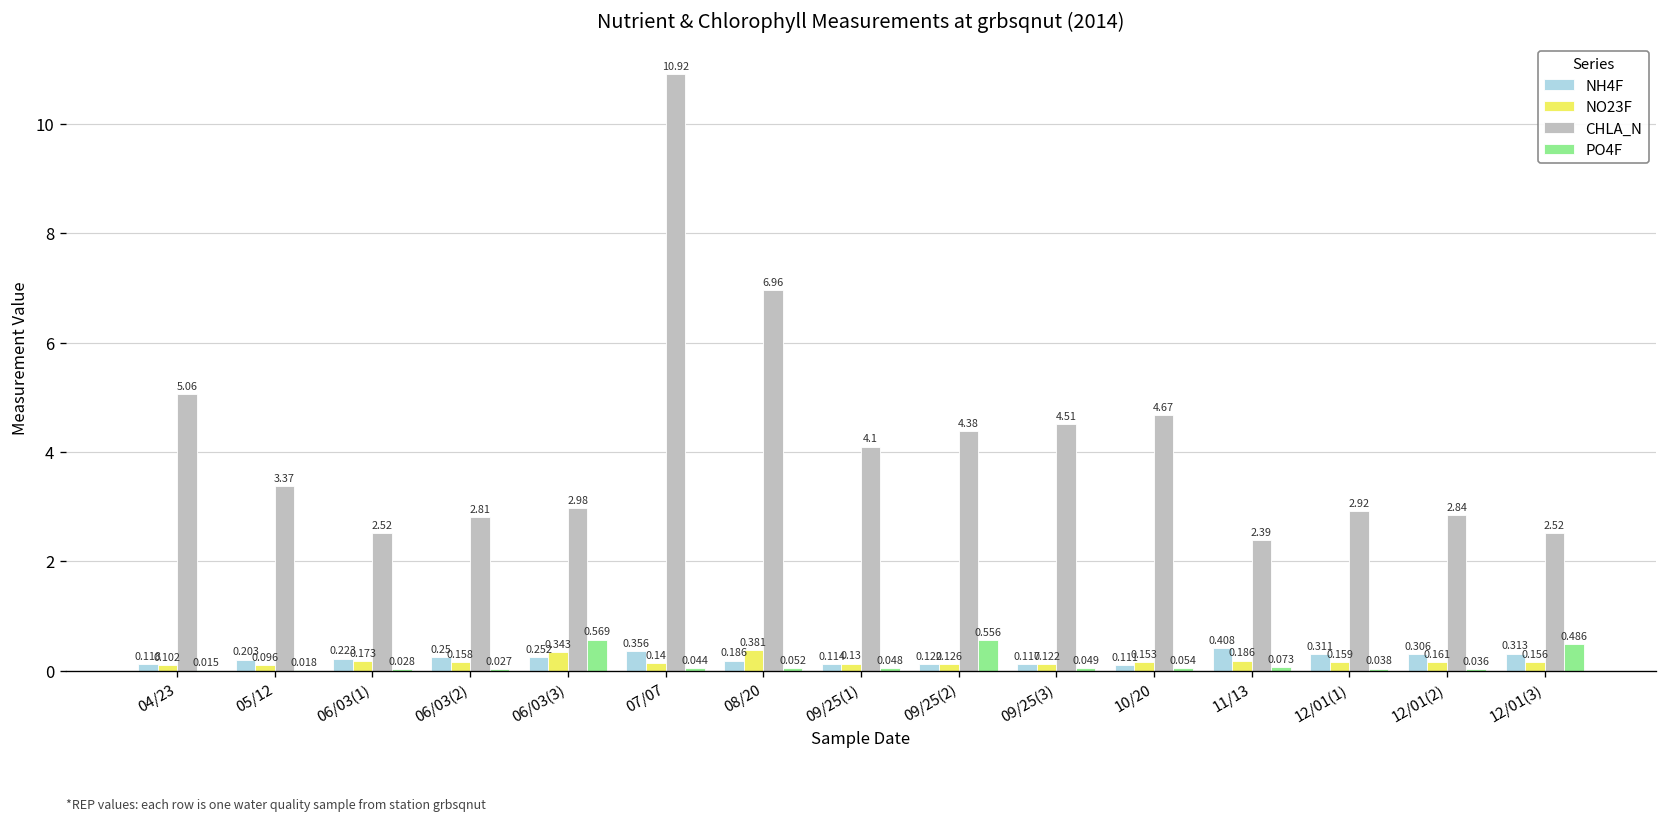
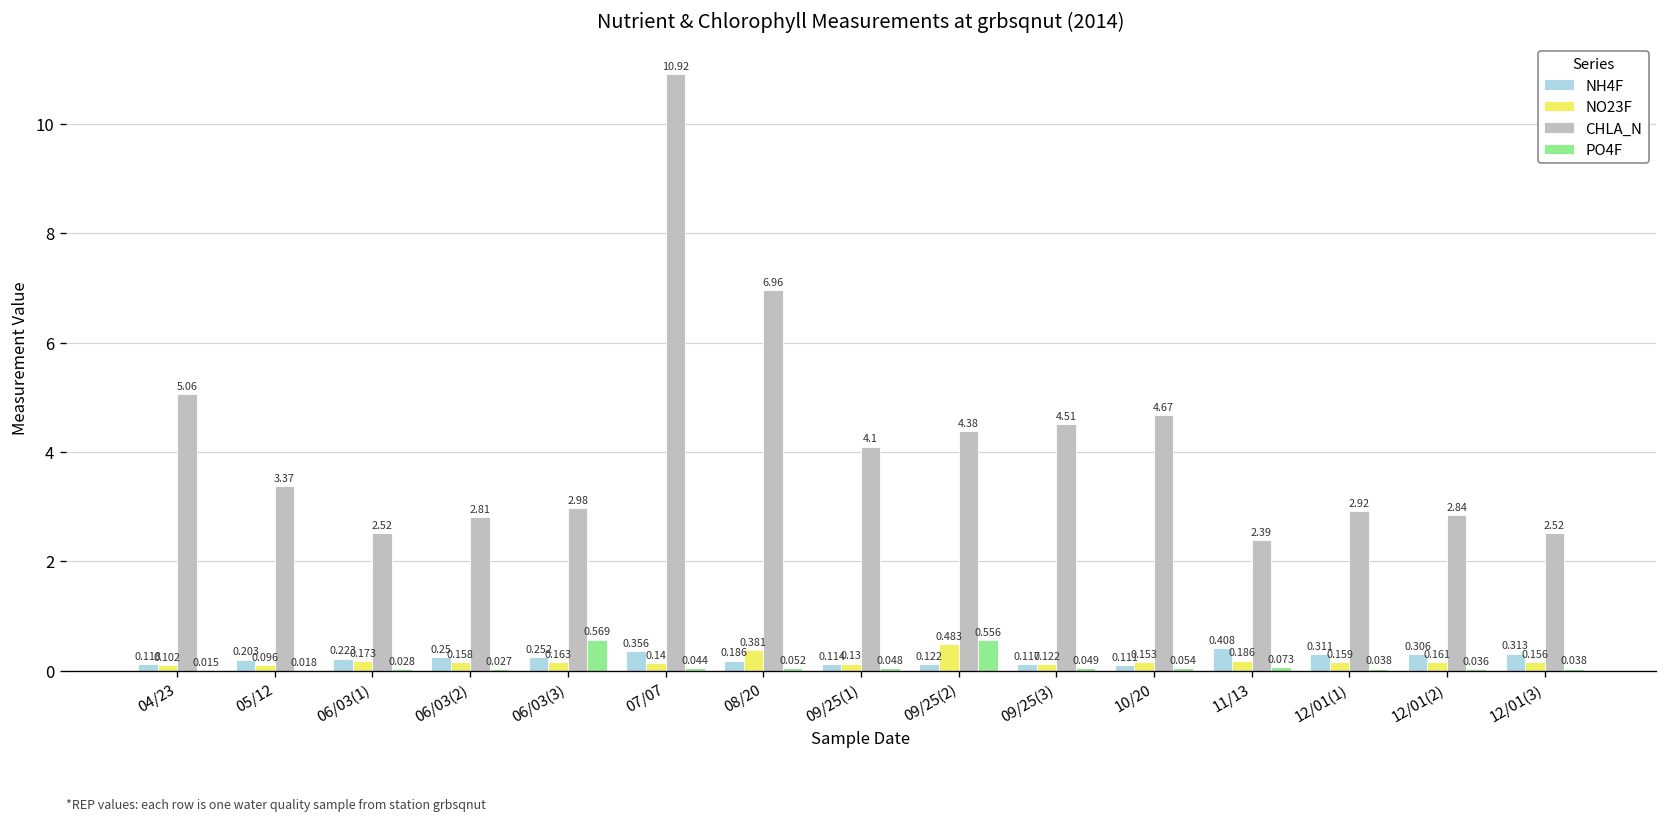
  {
    "NO23F": {
      "05/12": 0.096,
      "06/03(2)": 0.158,
-     "06/03(3)": 0.343,
+     "06/03(3)": 0.163,
      "07/07": 0.14,
      "08/20": 0.381,
-     "09/25(2)": 0.126,
+     "09/25(2)": 0.483,
      "11/13": 0.186,
      "12/01(1)": 0.159,
      "12/01(2)": 0.161,
      "12/01(3)": 0.156
    },
    "PO4F": {
      "04/23": 0.015,
      "05/12": 0.018,
      "06/03(1)": 0.028,
      "06/03(2)": 0.027,
      "06/03(3)": 0.569,
      "07/07": 0.044,
      "08/20": 0.052,
      "09/25(1)": 0.048,
      "09/25(2)": 0.556,
      "09/25(3)": 0.049,
      "10/20": 0.054,
      "11/13": 0.073,
      "12/01(1)": 0.038,
      "12/01(2)": 0.036,
-     "12/01(3)": 0.486
+     "12/01(3)": 0.038
    }
  }
